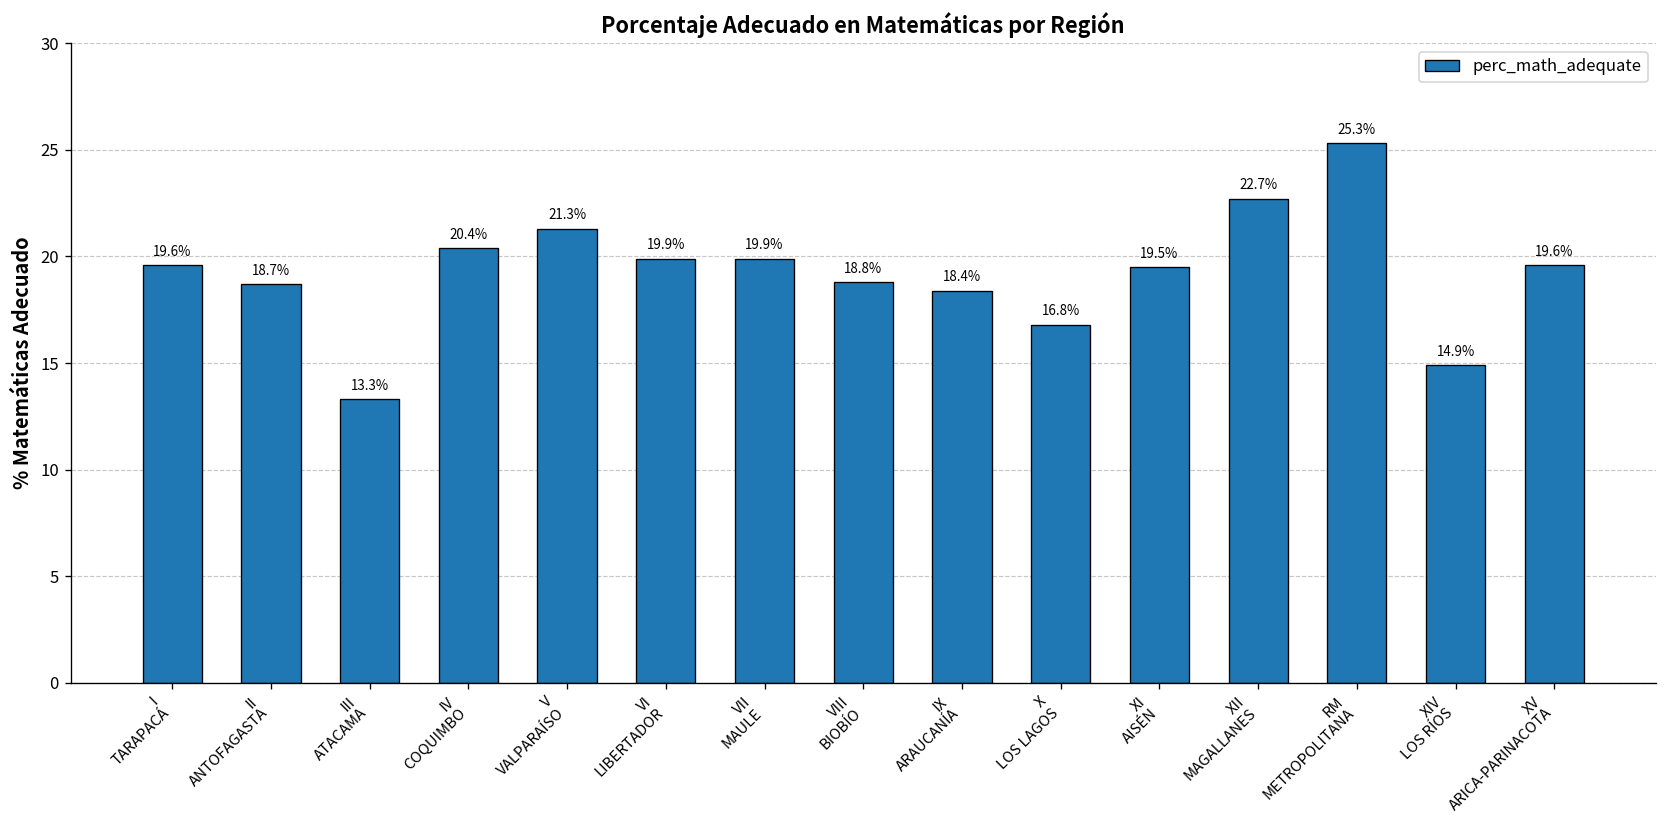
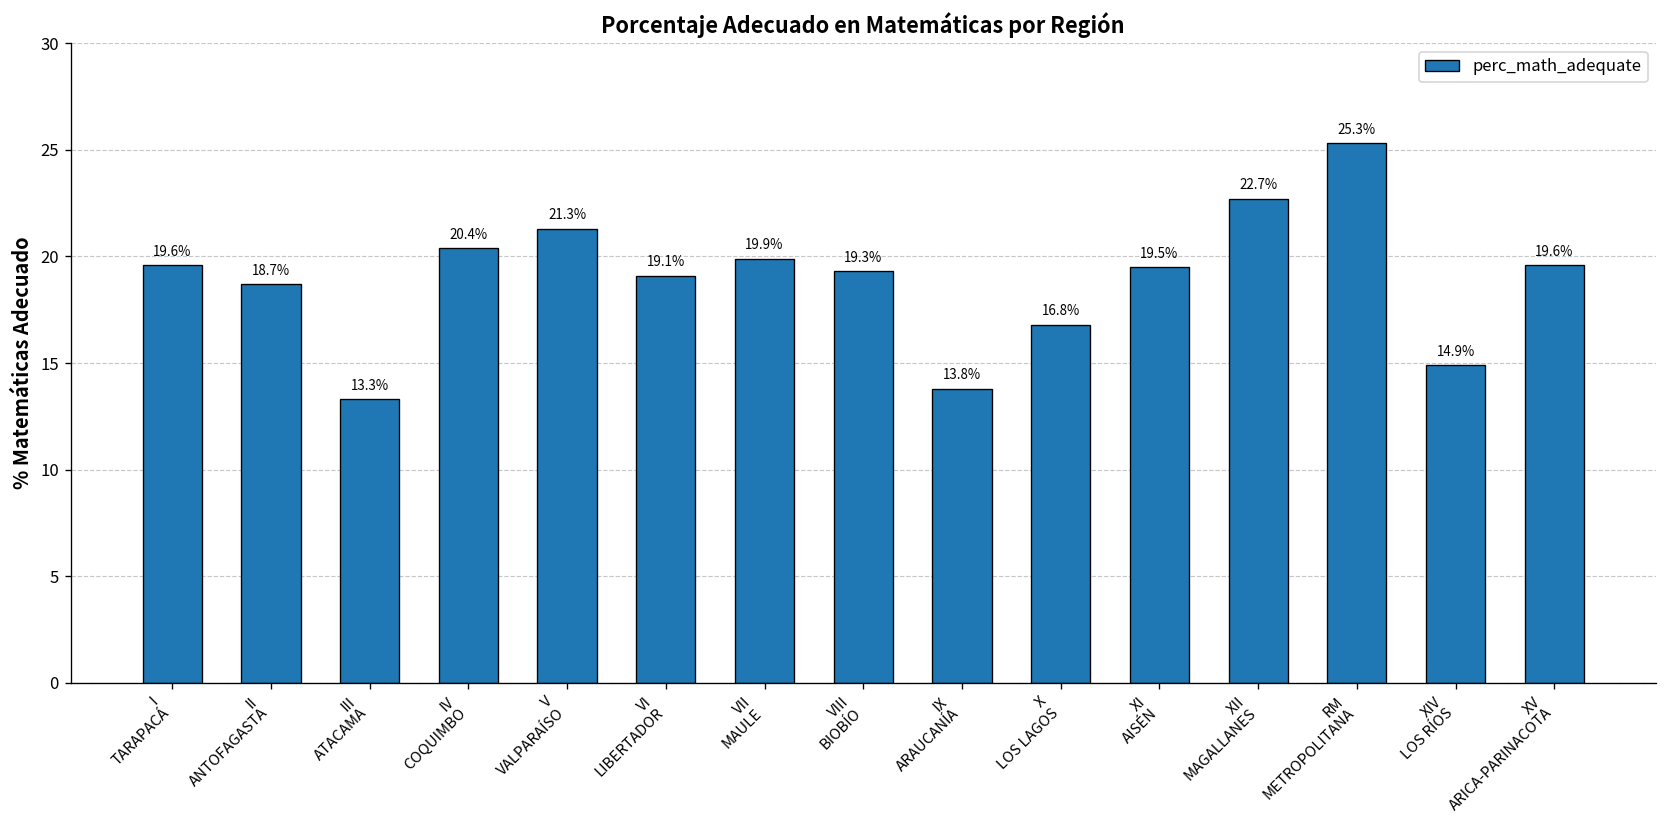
  {
    "I TARAPACÁ": "19.6%",
    "II ANTOFAGASTA": "18.7%",
    "III ATACAMA": "13.3%",
    "IV COQUIMBO": "20.4%",
    "V VALPARAÍSO": "21.3%",
-   "VI LIBERTADOR": "19.9%",
+   "VI LIBERTADOR": "19.1%",
    "VII MAULE": "19.9%",
-   "VIII BIOBÍO": "18.8%",
-   "IX ARAUCANÍA": "18.4%",
+   "VIII BIOBÍO": "19.3%",
+   "IX ARAUCANÍA": "13.8%",
    "X LOS LAGOS": "16.8%",
    "XI AISÉN": "19.5%",
    "XII MAGALLANES": "22.7%",
    "RM METROPOLITANA": "25.3%",
    "XIV LOS RÍOS": "14.9%",
    "XV ARICA-PARINACOTA": "19.6%"
  }
